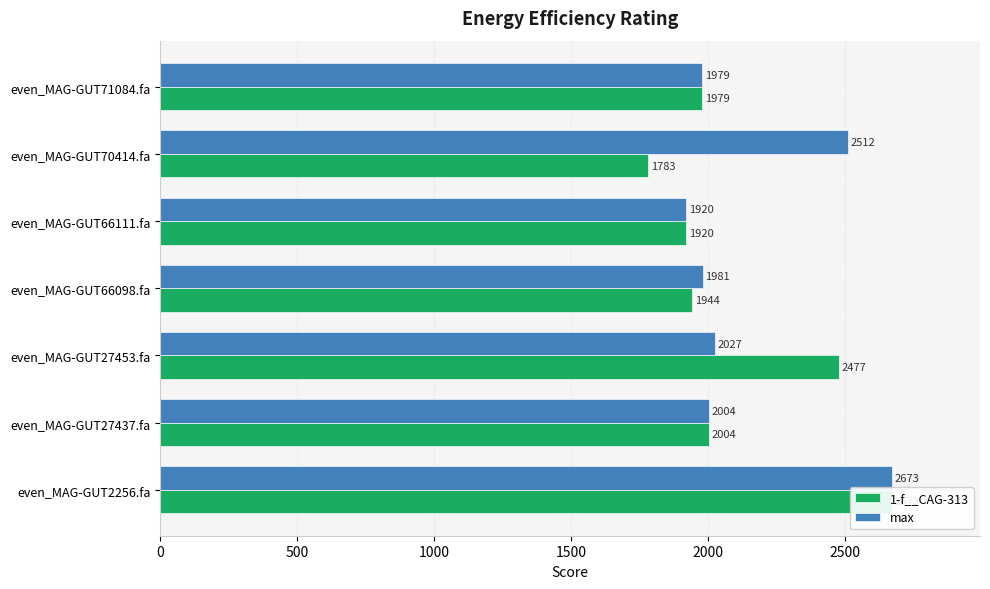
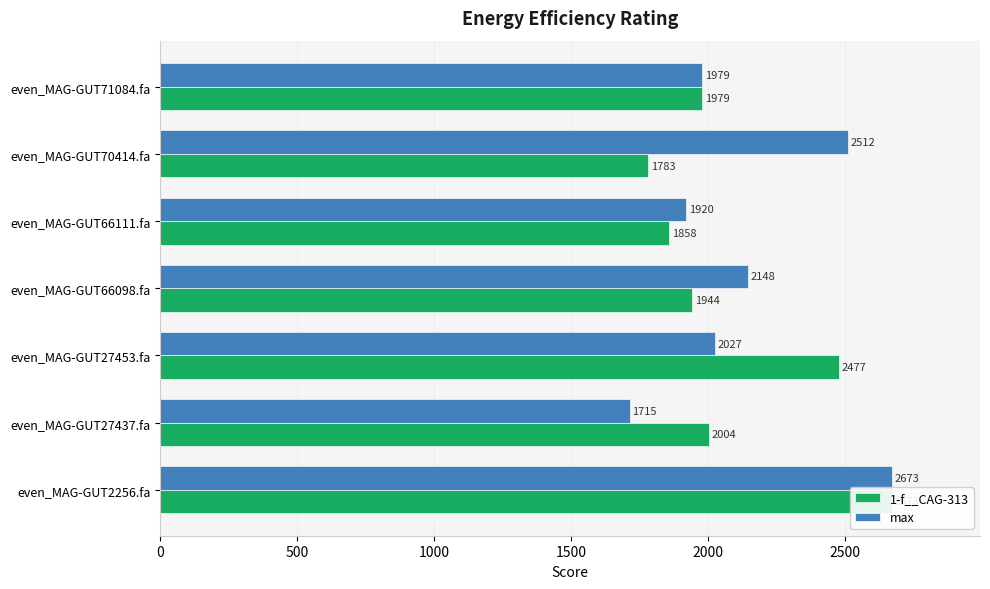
  {
    "1-f__CAG-313": {
      "even_MAG-GUT71084.fa": 1979,
      "even_MAG-GUT70414.fa": 1783,
-     "even_MAG-GUT66111.fa": 1920,
+     "even_MAG-GUT66111.fa": 1858,
      "even_MAG-GUT66098.fa": 1944,
      "even_MAG-GUT27453.fa": 2477,
      "even_MAG-GUT27437.fa": 2004
    },
    "max": {
      "even_MAG-GUT71084.fa": 1979,
      "even_MAG-GUT70414.fa": 2512,
      "even_MAG-GUT66111.fa": 1920,
-     "even_MAG-GUT66098.fa": 1981,
+     "even_MAG-GUT66098.fa": 2148,
      "even_MAG-GUT27453.fa": 2027,
-     "even_MAG-GUT27437.fa": 2004,
+     "even_MAG-GUT27437.fa": 1715,
      "even_MAG-GUT2256.fa": 2673
    }
  }
